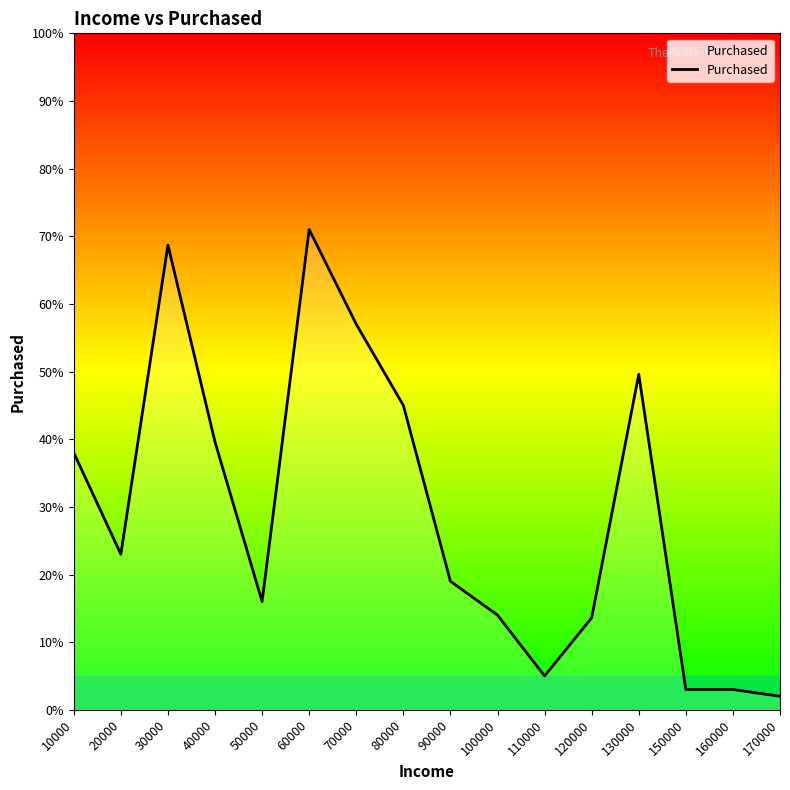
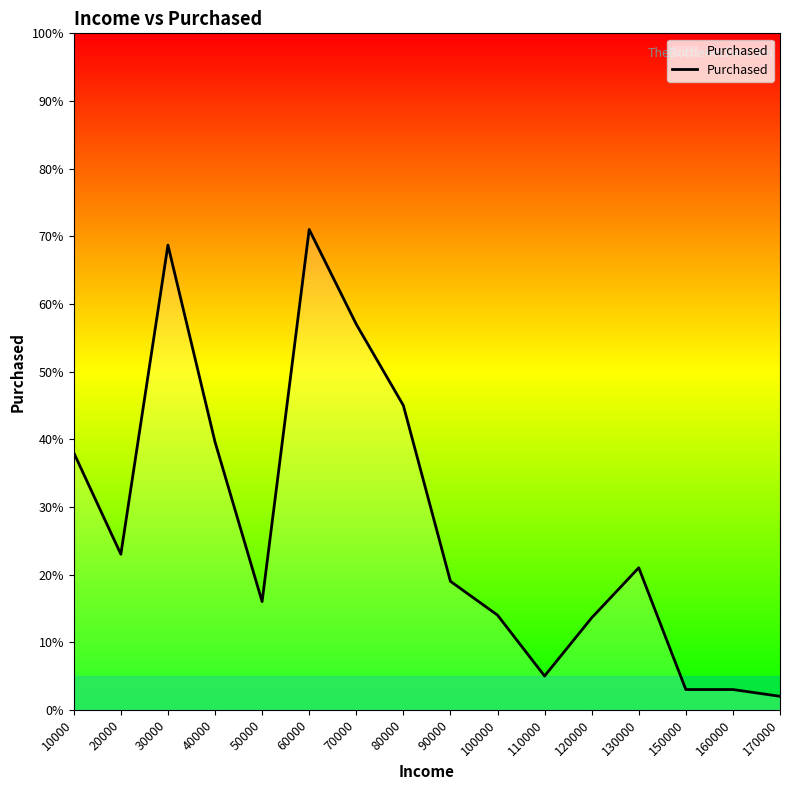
  {
    "10000": "38%",
    "20000": "23%",
    "30000": "69%",
    "40000": "40%",
    "50000": "16%",
    "60000": "71%",
    "70000": "57%",
    "80000": "45%",
    "90000": "19%",
    "100000": "14%",
    "120000": "14%",
-   "130000": "50%"
+   "130000": "21%"
  }
